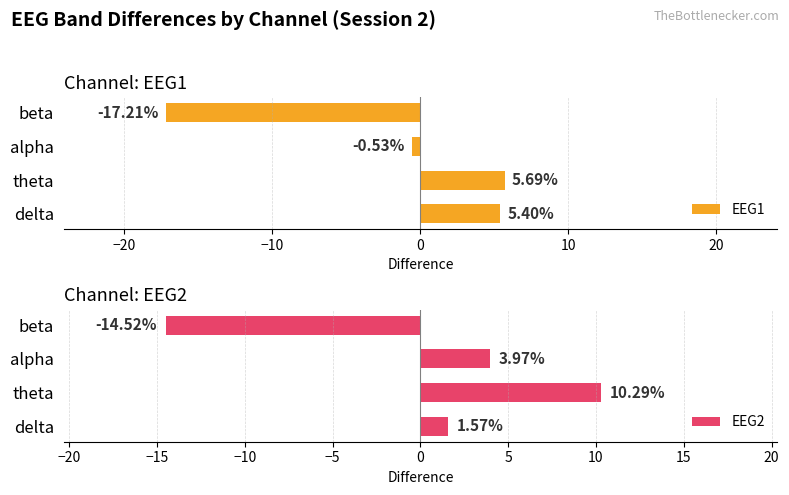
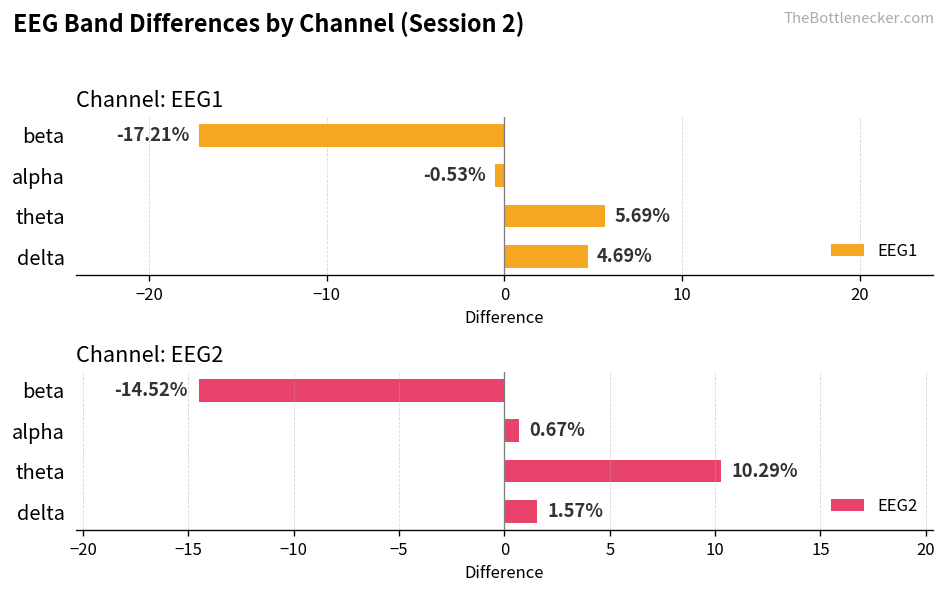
  {
    "Channel: EEG1": {
      "beta": "-17.21%",
      "alpha": "-0.53%",
      "theta": "5.69%",
-     "delta": "5.40%"
+     "delta": "4.69%"
    },
    "Channel: EEG2": {
      "beta": "-14.52%",
-     "alpha": "3.97%",
+     "alpha": "0.67%",
      "theta": "10.29%",
      "delta": "1.57%"
    }
  }
